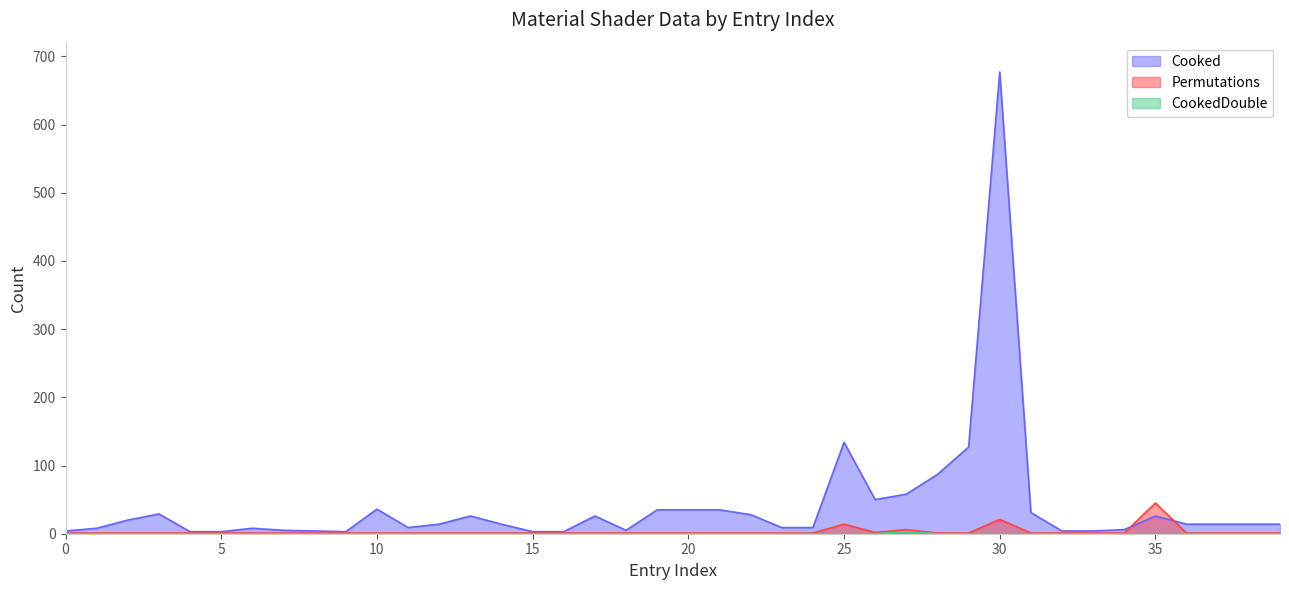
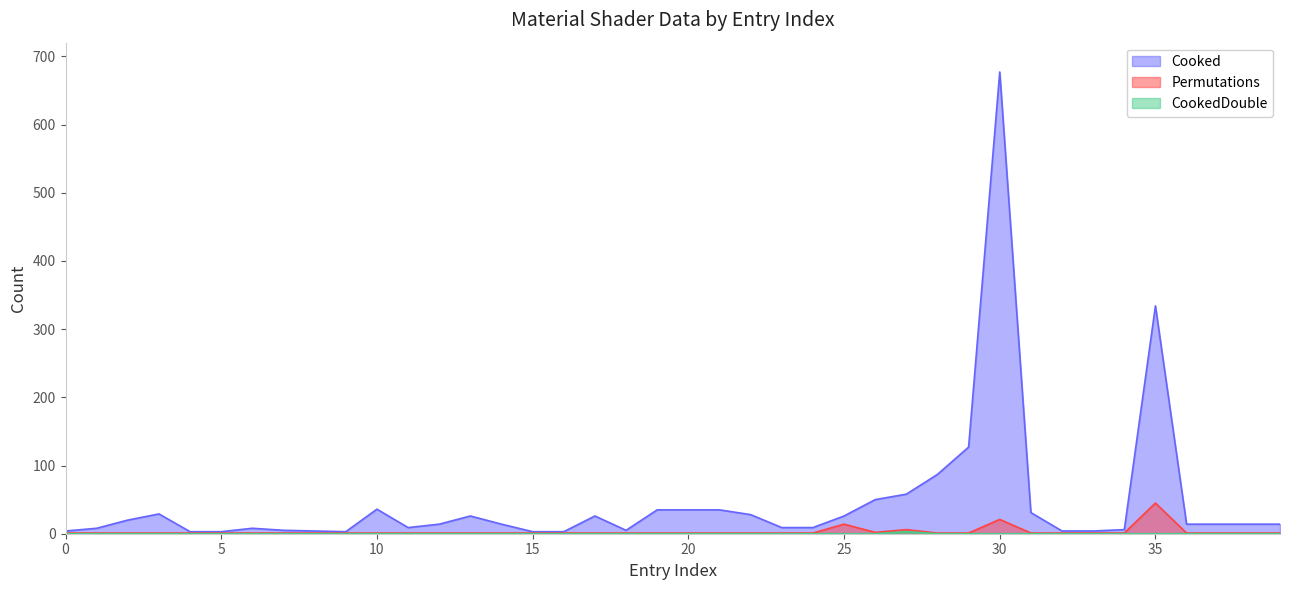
  {
    "Cooked": {
      "10": 40,
      "20": 40,
-     "25": 130,
+     "25": 30,
      "30": 680,
-     "35": 30
+     "35": 330
    },
    "Permutations": {
      "25": 10,
      "30": 20,
      "35": 50
    },
    "CookedDouble": {
      "25": 0,
      "30": 0,
      "35": 0
    }
  }
